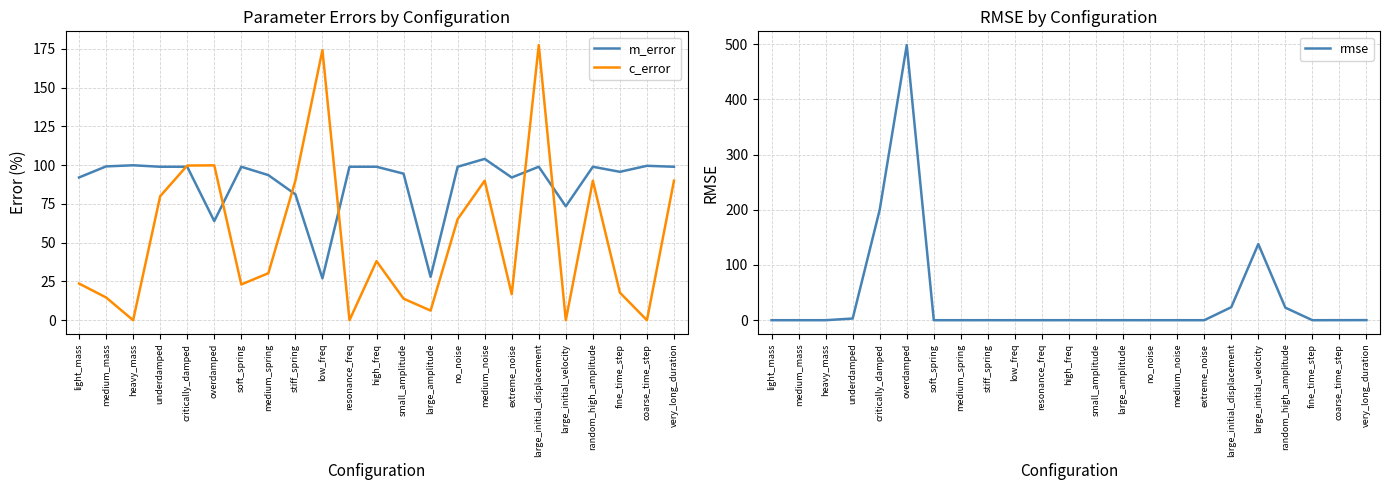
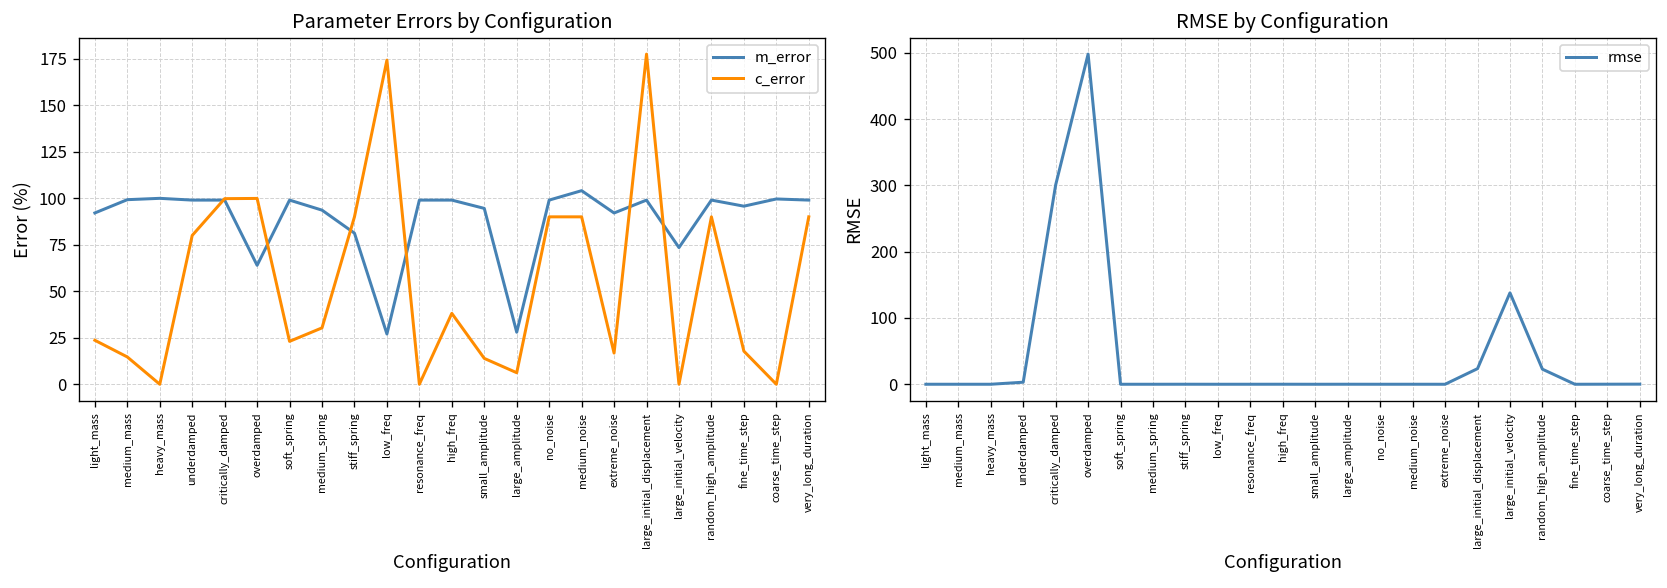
  {
    "Parameter Errors by Configuration": {
      "m_error": {
        "light_mass": 92,
        "medium_mass": 99,
        "heavy_mass": 100,
        "underdamped": 99,
        "overdamped": 64,
        "soft_spring": 99,
        "medium_spring": 94,
        "stiff_spring": 81,
        "low_freq": 27,
        "resonance_freq": 99,
        "high_freq": 99,
        "small_amplitude": 95,
        "large_amplitude": 28,
        "no_noise": 99,
        "medium_noise": 104,
        "extreme_noise": 92,
        "large_initial_displacement": 99,
        "large_initial_velocity": 73,
        "random_high_amplitude": 99,
        "fine_time_step": 96,
        "coarse_time_step": 100,
        "very_long_duration": 99
      },
      "c_error": {
        "light_mass": 24,
        "medium_mass": 15,
        "heavy_mass": 0,
        "underdamped": 80,
        "overdamped": 100,
        "soft_spring": 23,
        "medium_spring": 30,
        "stiff_spring": 90,
        "low_freq": 174,
        "resonance_freq": 0,
        "high_freq": 38,
        "small_amplitude": 14,
        "large_amplitude": 6,
-       "no_noise": 65,
+       "no_noise": 90,
        "medium_noise": 90,
        "extreme_noise": 17,
        "large_initial_displacement": 177,
        "large_initial_velocity": 0,
        "random_high_amplitude": 90,
        "fine_time_step": 18,
        "coarse_time_step": 0,
        "very_long_duration": 90
      }
    },
    "RMSE by Configuration": {
      "light_mass": 0,
      "medium_mass": 0,
      "heavy_mass": 0,
      "underdamped": 0,
-     "critically_damped": 200,
+     "critically_damped": 300,
      "overdamped": 500,
      "soft_spring": 0,
      "medium_spring": 0,
      "stiff_spring": 0,
      "low_freq": 0,
      "resonance_freq": 0,
      "high_freq": 0,
      "small_amplitude": 0,
      "large_amplitude": 0,
      "no_noise": 0,
      "medium_noise": 0,
      "extreme_noise": 0,
      "large_initial_displacement": 20,
      "large_initial_velocity": 140,
      "random_high_amplitude": 20,
      "fine_time_step": 0,
      "coarse_time_step": 0,
      "very_long_duration": 0
    }
  }
